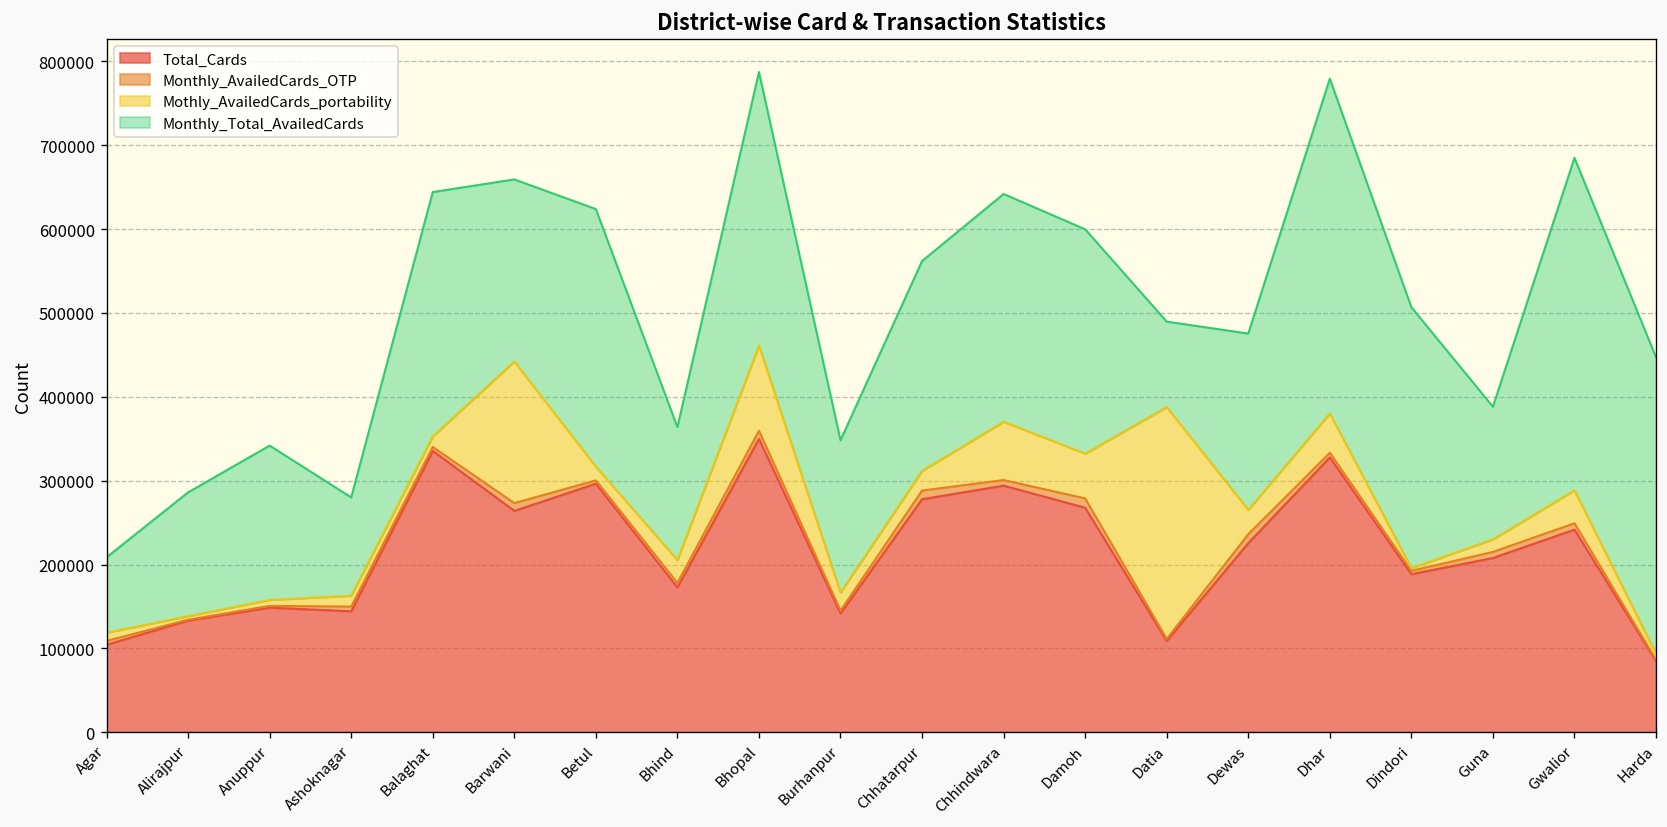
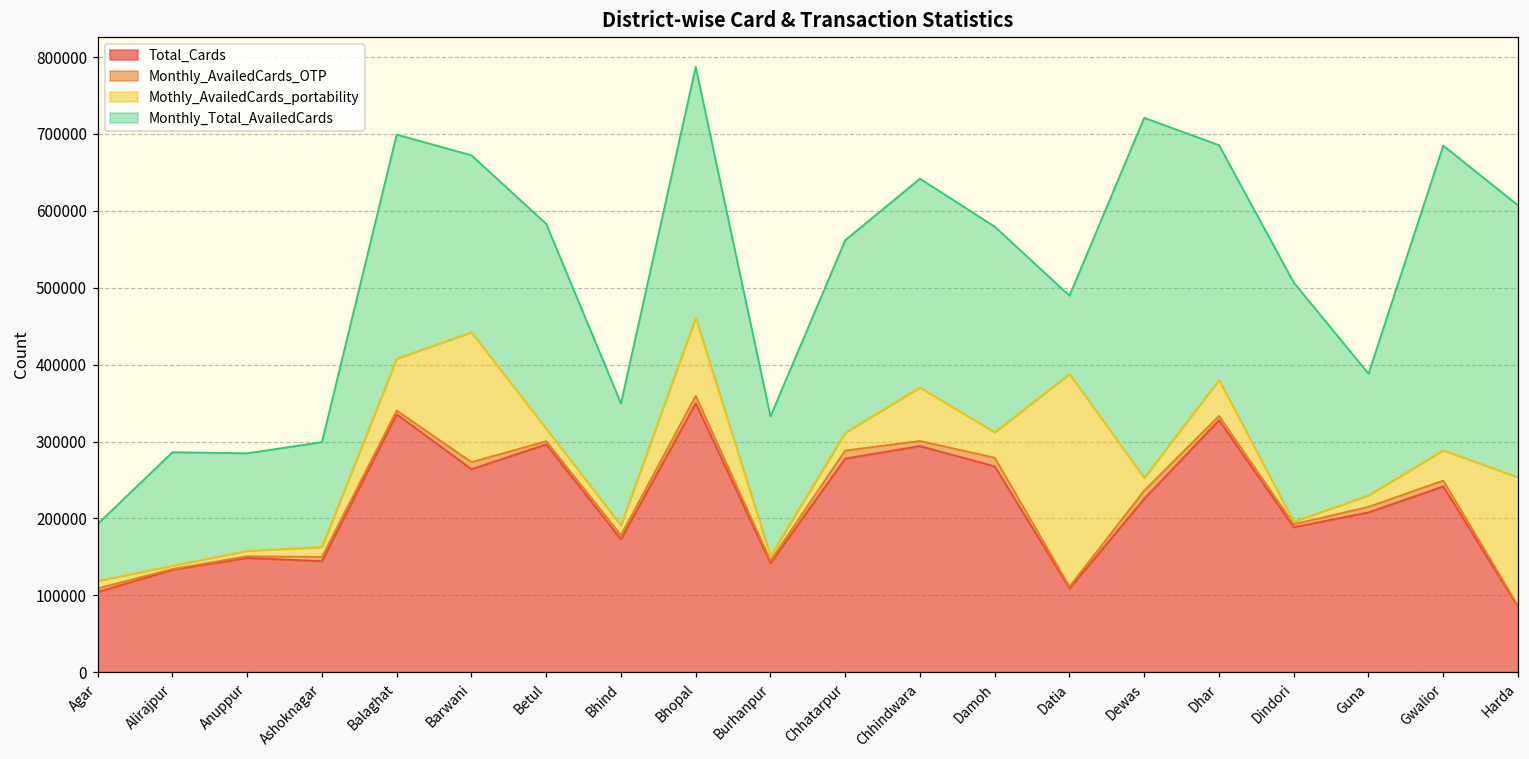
  {
    "Mothly_AvailedCards_portability": {
      "Agar": 10000,
      "Alirajpur": 0,
      "Anuppur": 10000,
      "Ashoknagar": 10000,
-     "Balaghat": 10000,
+     "Balaghat": 70000,
      "Barwani": 170000,
      "Betul": 20000,
-     "Bhind": 30000,
+     "Bhind": 10000,
      "Bhopal": 100000,
-     "Burhanpur": 20000,
+     "Burhanpur": 10000,
      "Chhatarpur": 20000,
      "Chhindwara": 70000,
-     "Damoh": 50000,
+     "Damoh": 30000,
      "Datia": 280000,
-     "Dewas": 30000,
+     "Dewas": 20000,
      "Dhar": 50000,
      "Guna": 10000,
      "Gwalior": 40000,
-     "Harda": 10000
+     "Harda": 170000
    },
    "Monthly_Total_AvailedCards": {
-     "Agar": 90000,
+     "Agar": 70000,
      "Alirajpur": 150000,
-     "Anuppur": 180000,
-     "Ashoknagar": 120000,
+     "Anuppur": 130000,
+     "Ashoknagar": 140000,
      "Balaghat": 290000,
-     "Barwani": 220000,
-     "Betul": 310000,
+     "Barwani": 230000,
+     "Betul": 270000,
      "Bhind": 160000,
      "Bhopal": 330000,
      "Burhanpur": 180000,
      "Chhatarpur": 250000,
      "Chhindwara": 270000,
      "Damoh": 270000,
      "Datia": 100000,
-     "Dewas": 210000,
-     "Dhar": 400000,
+     "Dewas": 470000,
+     "Dhar": 310000,
      "Dindori": 310000,
      "Guna": 160000,
      "Gwalior": 400000,
      "Harda": 350000
    }
  }
